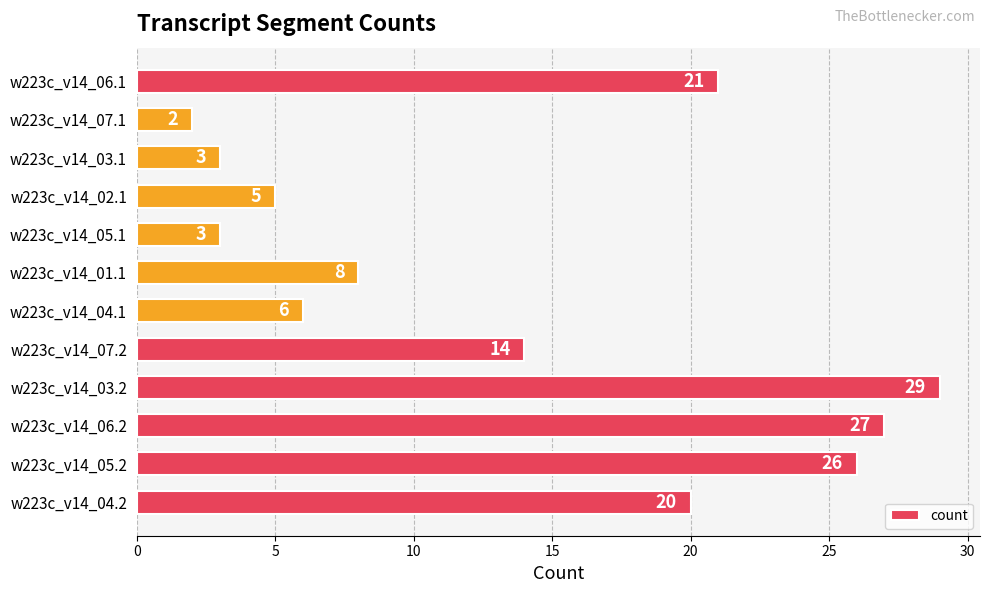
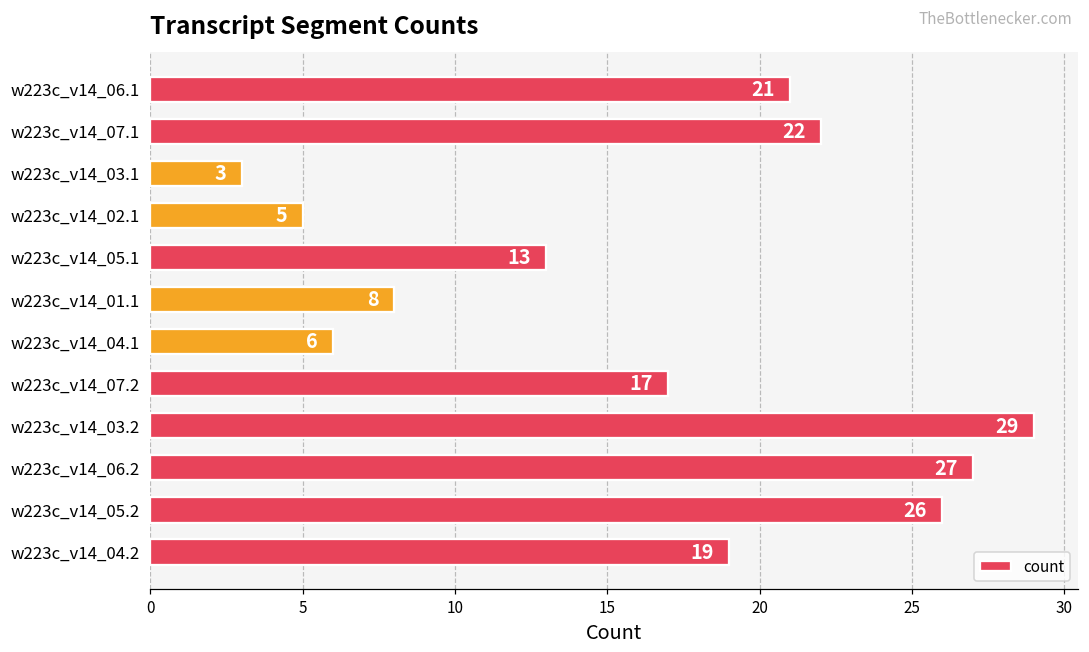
  {
    "w223c_v14_06.1": 21,
-   "w223c_v14_07.1": 2,
+   "w223c_v14_07.1": 22,
    "w223c_v14_03.1": 3,
    "w223c_v14_02.1": 5,
-   "w223c_v14_05.1": 3,
+   "w223c_v14_05.1": 13,
    "w223c_v14_01.1": 8,
    "w223c_v14_04.1": 6,
-   "w223c_v14_07.2": 14,
+   "w223c_v14_07.2": 17,
    "w223c_v14_03.2": 29,
    "w223c_v14_06.2": 27,
    "w223c_v14_05.2": 26,
-   "w223c_v14_04.2": 20
+   "w223c_v14_04.2": 19
  }
